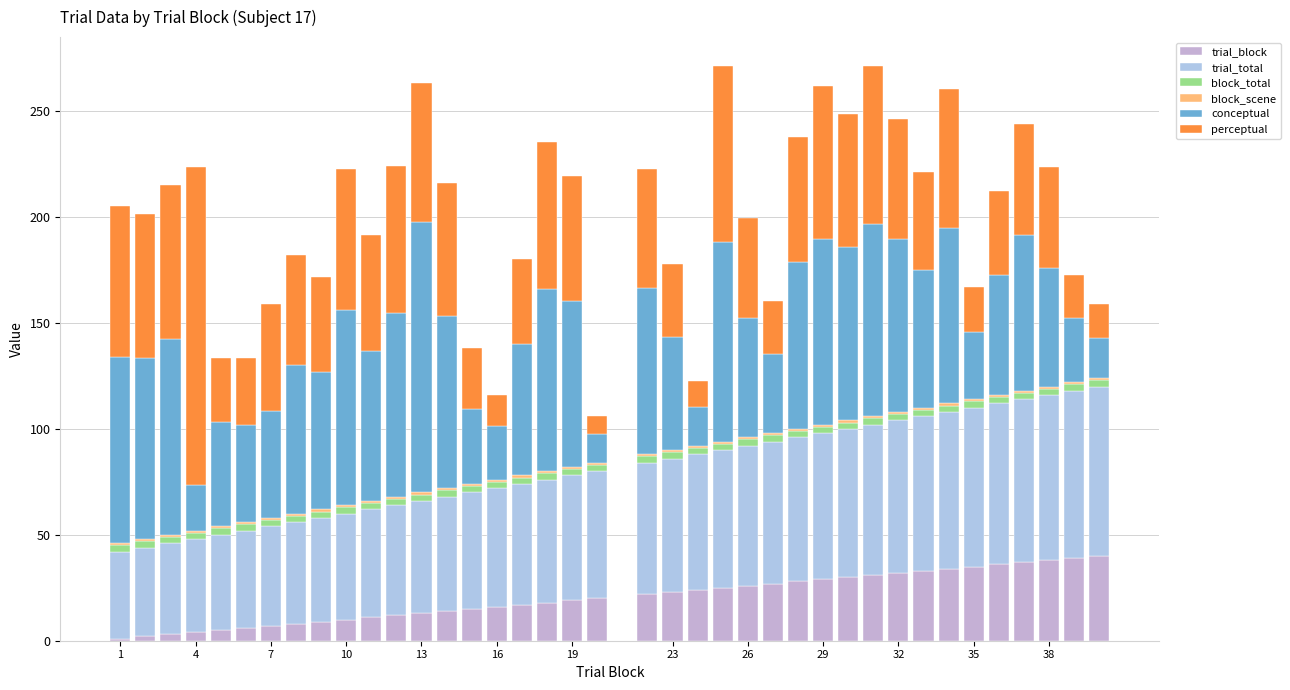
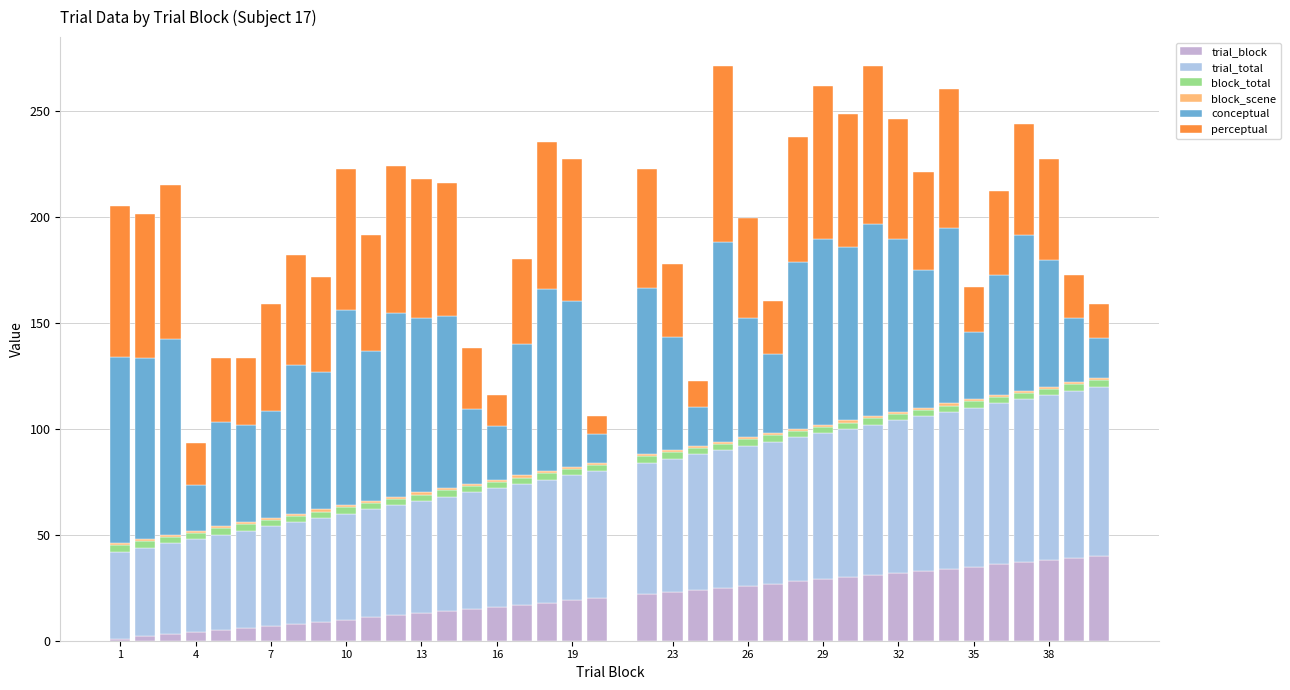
  {
    "block_total": {
      "1": 3,
      "4": 3,
      "7": 3,
      "10": 3,
      "13": 3,
      "16": 3,
      "19": 3,
      "23": 3,
      "26": 3,
      "29": 3,
      "32": 3,
      "35": 3,
      "38": 3
    },
    "conceptual": {
      "1": 88,
      "4": 22,
      "7": 51,
      "10": 92,
-     "13": 128,
+     "13": 82,
      "16": 25,
      "19": 78,
      "23": 53,
      "26": 56,
      "29": 88,
      "32": 82,
      "35": 32,
-     "38": 56
+     "38": 60
    },
    "perceptual": {
      "1": 72,
-     "4": 150,
+     "4": 20,
      "7": 50,
      "10": 67,
      "13": 66,
      "16": 15,
-     "19": 59,
+     "19": 67,
      "23": 35,
      "26": 47,
      "29": 72,
      "32": 57,
      "35": 21,
      "38": 48
    }
  }
